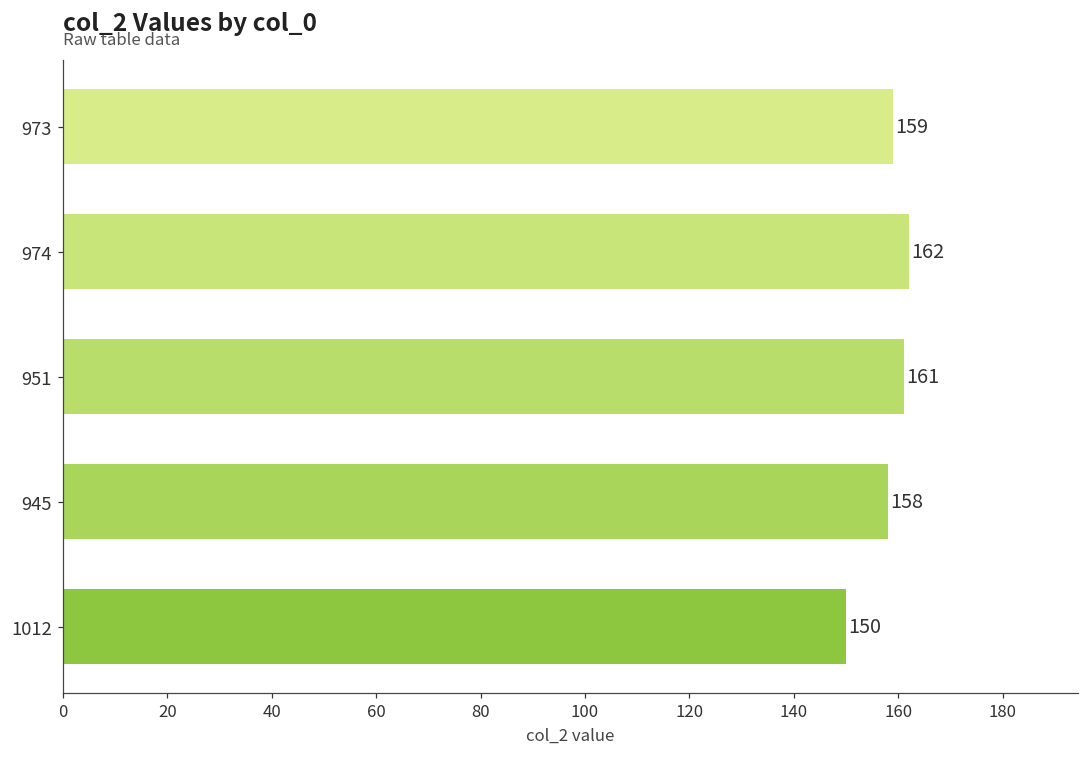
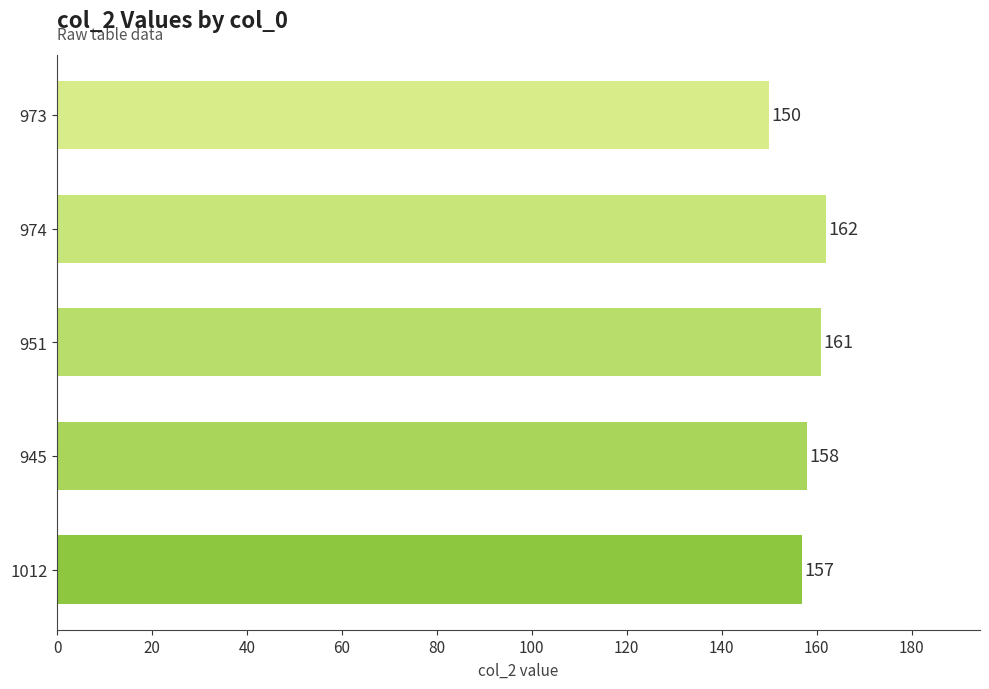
  {
-   "973": 159,
+   "973": 150,
    "974": 162,
    "951": 161,
    "945": 158,
-   "1012": 150
+   "1012": 157
  }
